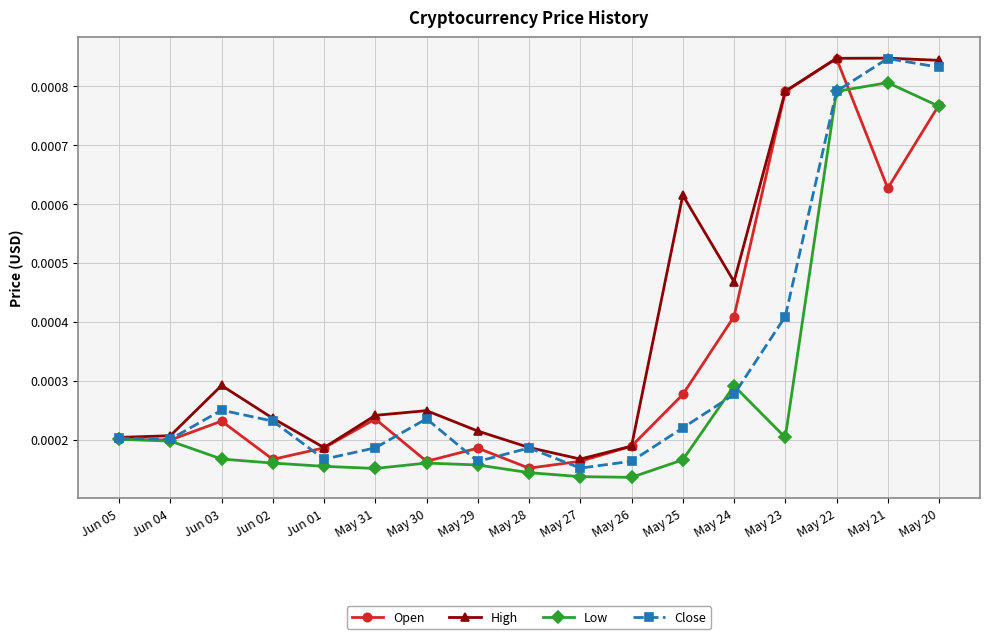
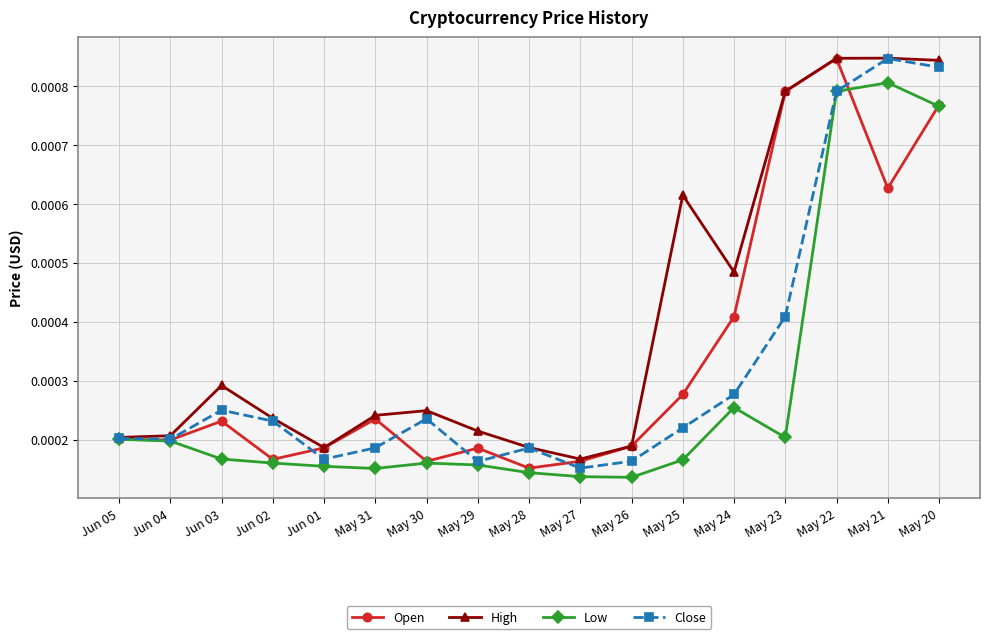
  {
    "Open": {
      "Jun 03": 0.00023,
      "Jun 02": 0.00017,
      "May 31": 0.00023,
      "May 29": 0.00019,
      "May 28": 0.00015,
      "May 25": 0.00028,
      "May 24": 0.00041,
      "May 21": 0.00063
    },
    "High": {
      "Jun 04": 0.00021,
      "Jun 03": 0.00029,
      "Jun 02": 0.00024,
      "May 31": 0.00024,
      "May 30": 0.00025,
      "May 29": 0.00021,
      "May 25": 0.00061,
-     "May 24": 0.00047,
+     "May 24": 0.00048,
      "May 20": 0.00084
    },
    "Low": {
      "Jun 03": 0.00017,
      "Jun 02": 0.00016,
      "Jun 01": 0.00015,
      "May 31": 0.00015,
      "May 29": 0.00016,
      "May 28": 0.00014,
      "May 27": 0.00014,
      "May 26": 0.00014,
      "May 25": 0.00017,
-     "May 24": 0.00029,
+     "May 24": 0.00025,
      "May 23": 0.00020,
      "May 21": 0.00081
    },
    "Close": {
      "Jun 03": 0.00025,
      "Jun 02": 0.00023,
      "Jun 01": 0.00017,
      "May 31": 0.00019,
      "May 30": 0.00024,
      "May 29": 0.00016,
      "May 27": 0.00015,
      "May 26": 0.00016,
      "May 25": 0.00022,
      "May 24": 0.00028,
      "May 23": 0.00041,
      "May 20": 0.00083
    }
  }
